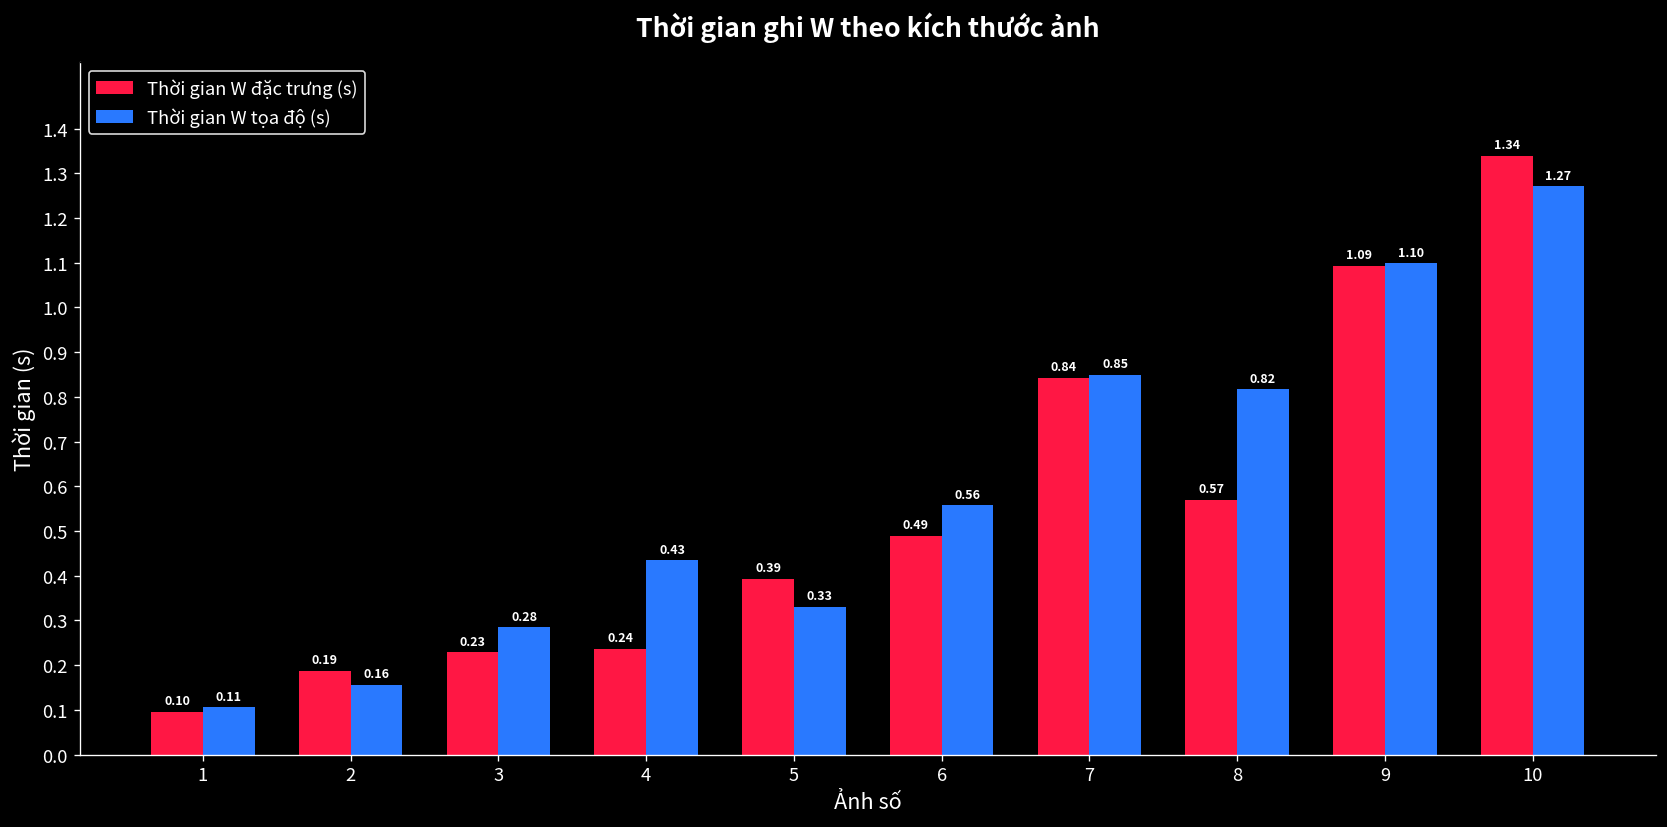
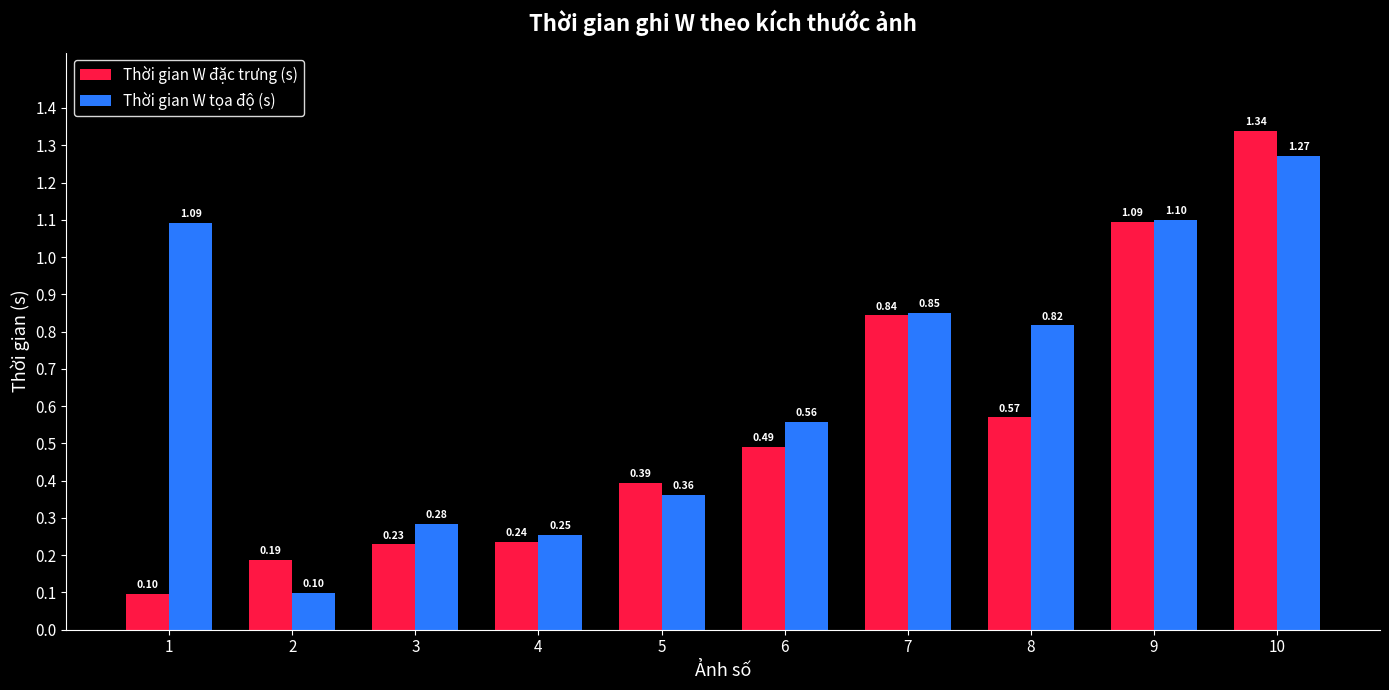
  {
    "Thời gian W đặc trưng (s)": {
      "1": 0.10,
      "2": 0.19,
      "3": 0.23,
      "4": 0.24,
      "5": 0.39,
      "6": 0.49,
      "7": 0.84,
      "8": 0.57,
      "9": 1.09,
      "10": 1.34
    },
    "Thời gian W tọa độ (s)": {
-     "1": 0.11,
-     "2": 0.16,
+     "1": 1.09,
+     "2": 0.10,
      "3": 0.28,
-     "4": 0.43,
-     "5": 0.33,
+     "4": 0.25,
+     "5": 0.36,
      "6": 0.56,
      "7": 0.85,
      "8": 0.82,
      "9": 1.10,
      "10": 1.27
    }
  }
